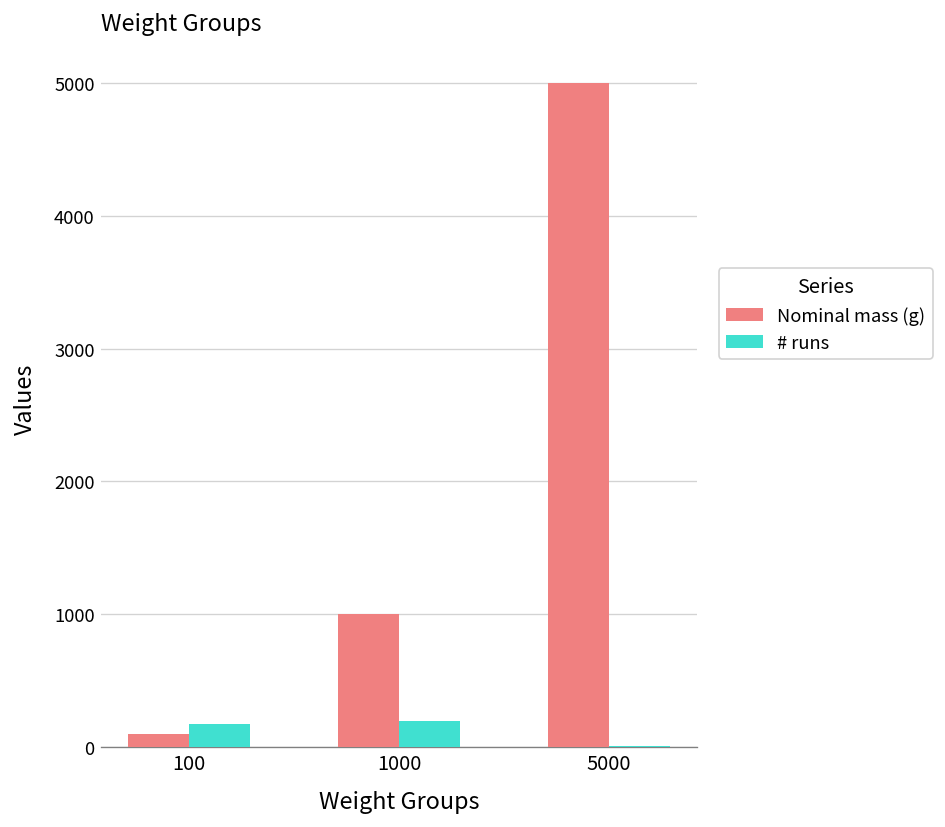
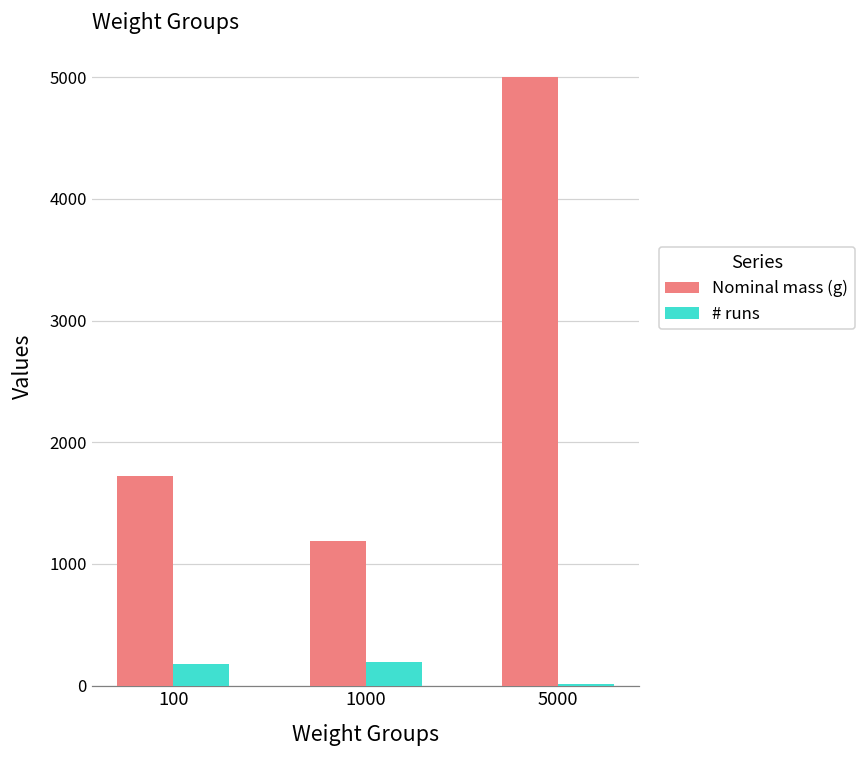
  {
    "Nominal mass (g)": {
-     "100": 100,
-     "1000": 1000,
+     "100": 1720,
+     "1000": 1190,
      "5000": 5000
    },
    "# runs": {
      "100": 170,
      "1000": 200
    }
  }
